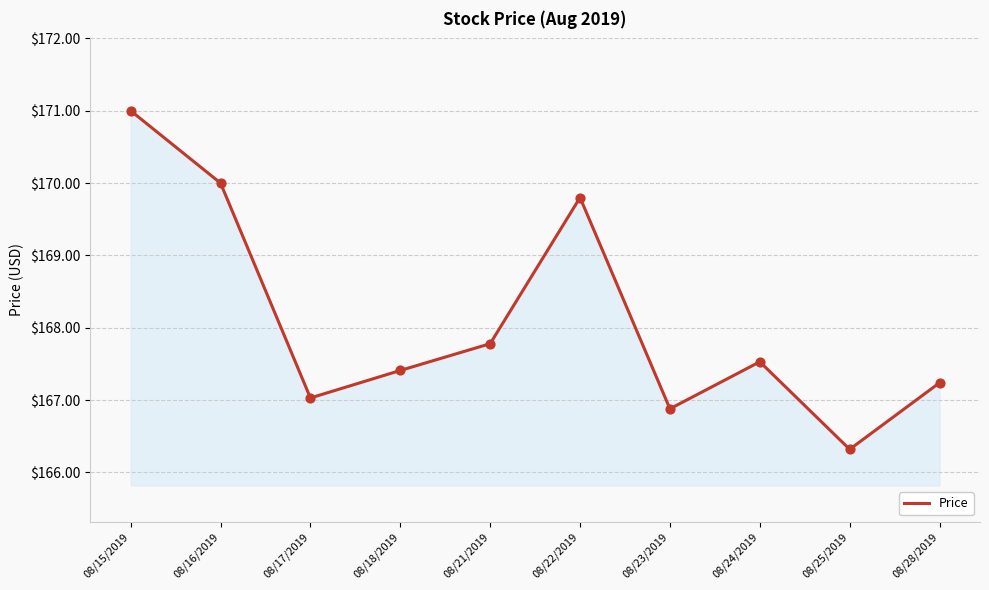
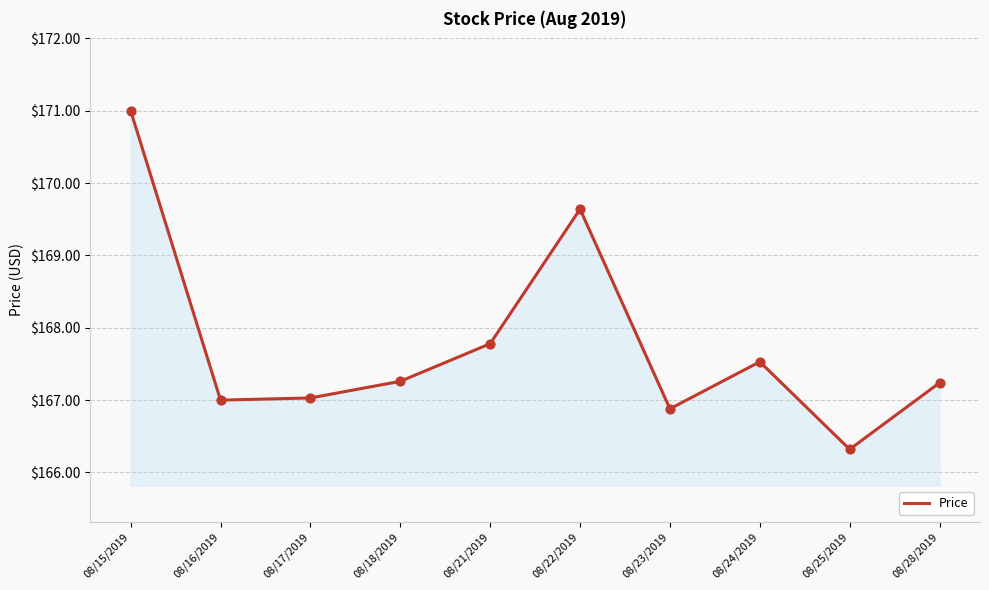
  {
    "08/15/2019": "$171.0",
-   "08/16/2019": "$170",
+   "08/16/2019": "$167",
    "08/17/2019": "$167.0",
-   "08/18/2019": "$167.4",
+   "08/18/2019": "$167.3",
    "08/21/2019": "$167.8",
-   "08/22/2019": "$169.8",
+   "08/22/2019": "$169.6",
    "08/23/2019": "$166.9",
    "08/24/2019": "$167.5",
    "08/25/2019": "$166.3",
    "08/28/2019": "$167.2"
  }
